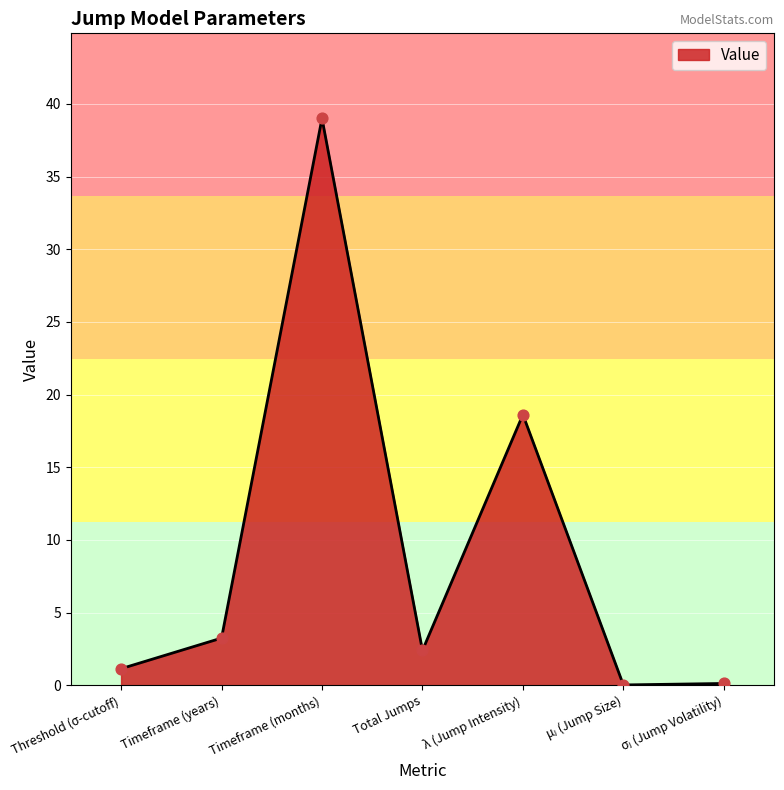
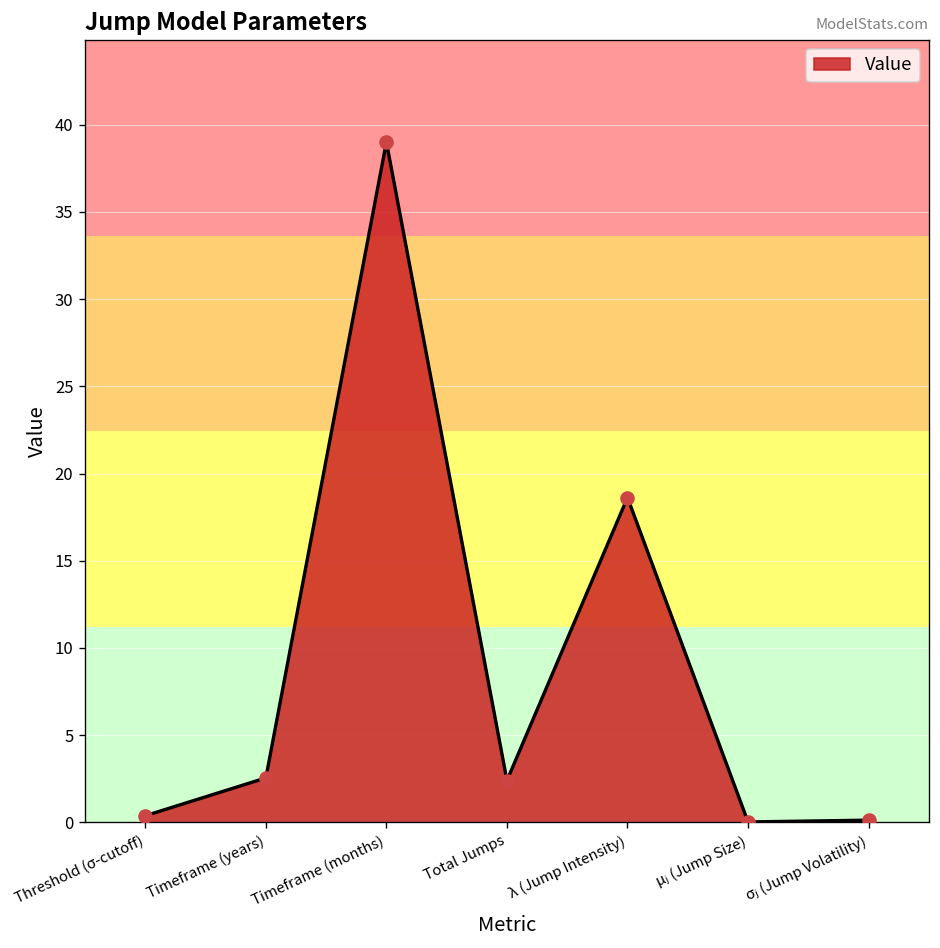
  {
-   "Threshold (σ-cutoff)": 1.1,
-   "Timeframe (years)": 3.3,
+   "Threshold (σ-cutoff)": 0.4,
+   "Timeframe (years)": 2.6,
    "Timeframe (months)": 39.0,
    "Total Jumps": 2.4,
    "λ (Jump Intensity)": 18.6,
    "μⱼ (Jump Size)": 0.0,
    "σⱼ (Jump Volatility)": 0.1
  }
